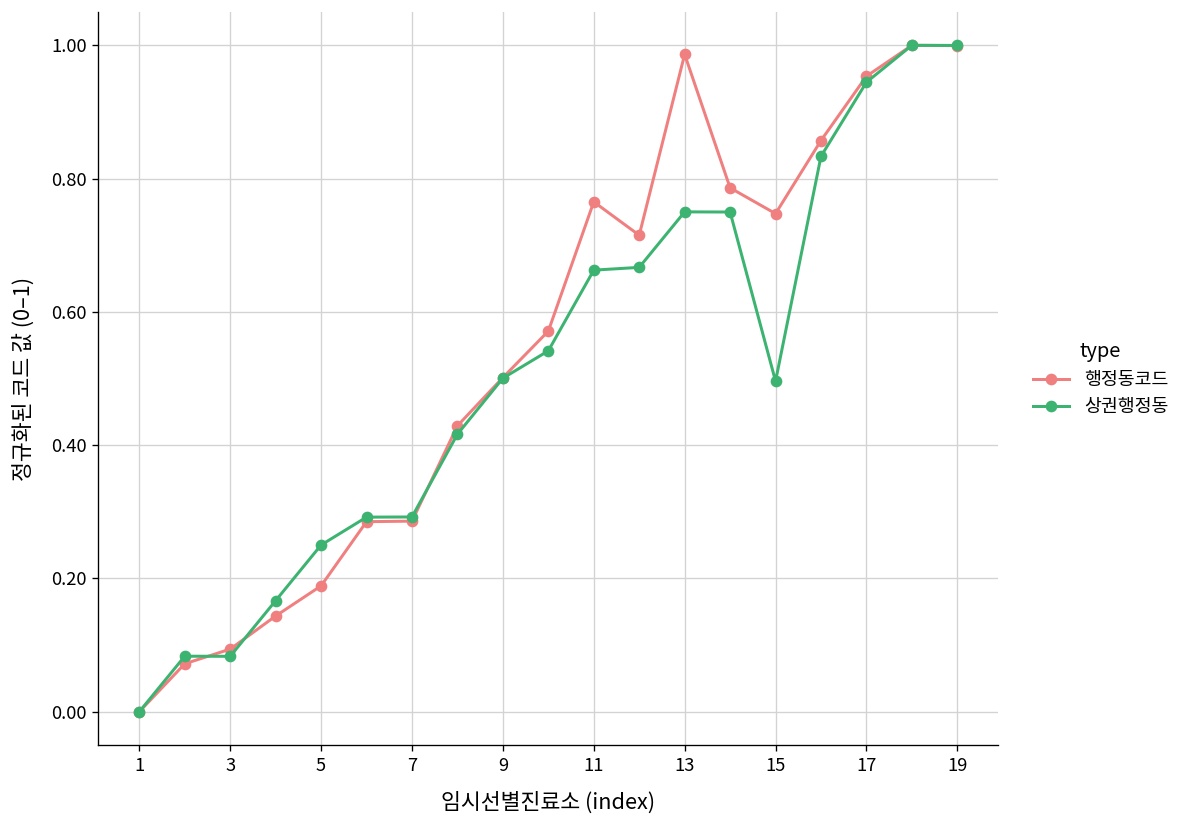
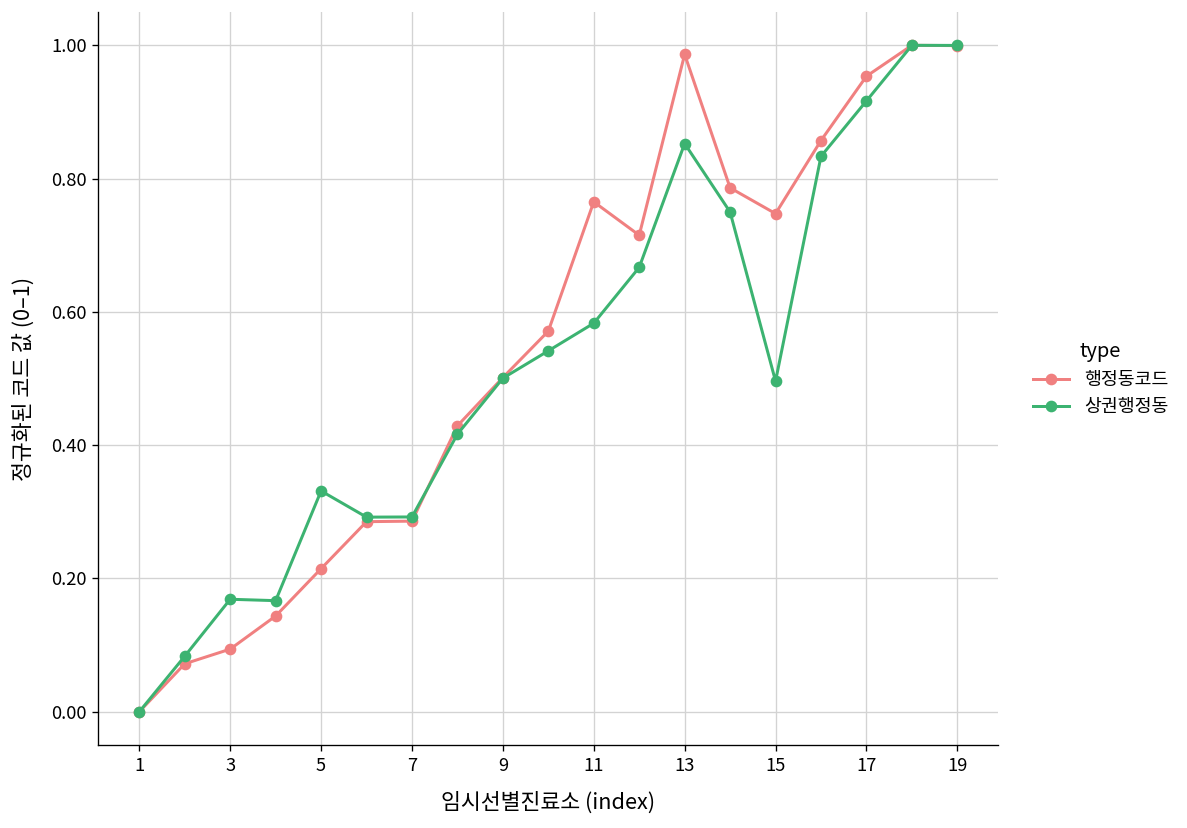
  {
    "행정동코드": {
      "3": 0.09,
-     "5": 0.19,
+     "5": 0.21,
      "7": 0.29,
      "11": 0.77,
      "13": 0.99,
      "15": 0.75,
      "17": 0.95
    },
    "상권행정동": {
-     "3": 0.08,
-     "5": 0.25,
+     "3": 0.17,
+     "5": 0.33,
      "7": 0.29,
-     "11": 0.66,
-     "13": 0.75,
+     "11": 0.58,
+     "13": 0.85,
      "15": 0.50,
-     "17": 0.94
+     "17": 0.92
    }
  }
